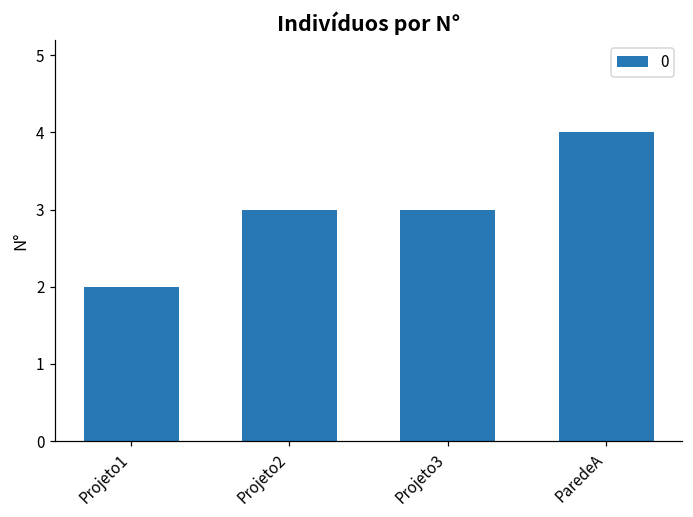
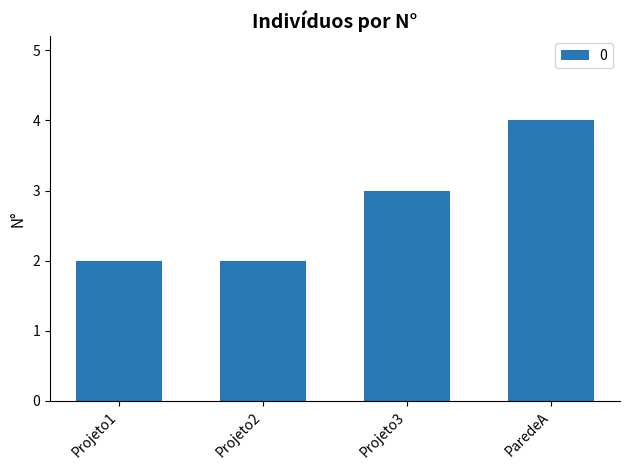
  {
    "Projeto1": 2,
-   "Projeto2": 3,
+   "Projeto2": 2,
    "Projeto3": 3,
    "ParedeA": 4
  }
